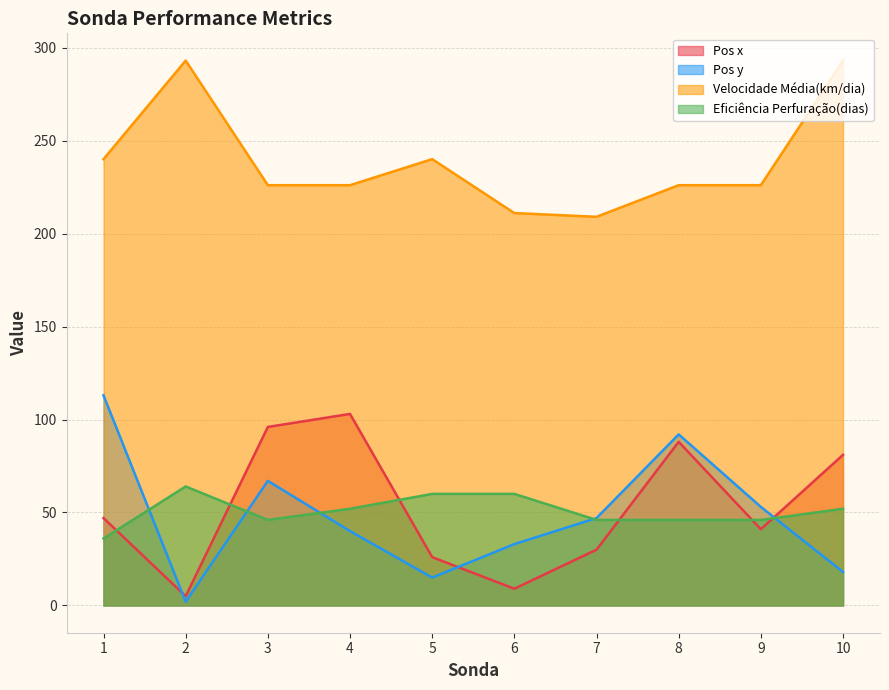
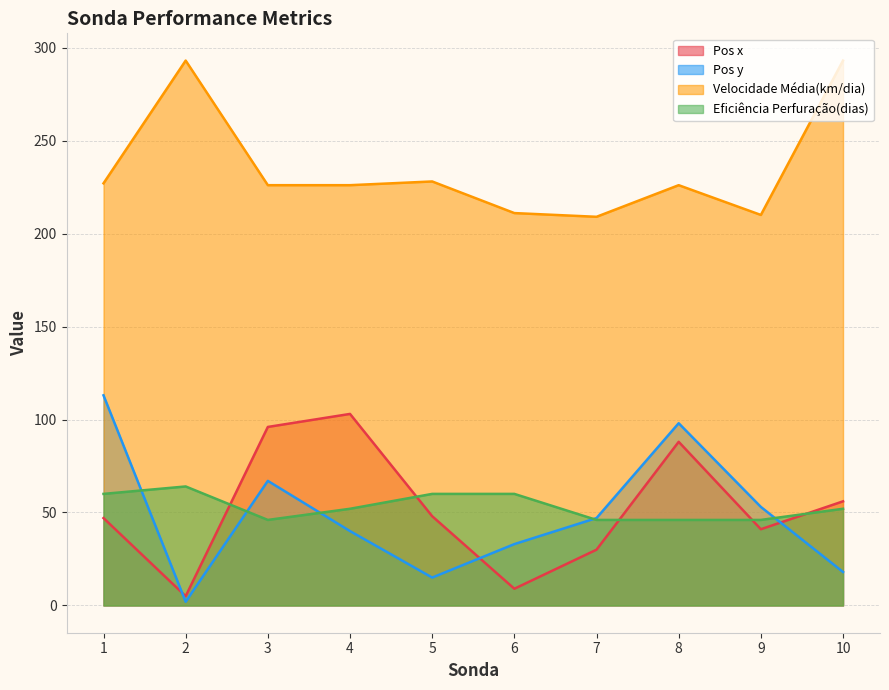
  {
    "Pos x": {
      "1": 47,
      "2": 5,
      "3": 96,
      "4": 103,
-     "5": 26,
+     "5": 48,
      "6": 9,
      "7": 30,
      "8": 88,
      "9": 41,
-     "10": 81
+     "10": 56
    },
    "Pos y": {
      "1": 113,
      "2": 2,
      "3": 67,
      "4": 40,
      "5": 15,
      "6": 33,
-     "8": 92,
+     "8": 98,
      "9": 53,
      "10": 18
    },
    "Velocidade Média(km/dia)": {
-     "1": 240,
+     "1": 227,
      "2": 293,
      "3": 226,
      "4": 226,
-     "5": 240,
+     "5": 228,
      "6": 211,
      "7": 209,
      "8": 226,
-     "9": 226
+     "9": 210
    },
    "Eficiência Perfuração(dias)": {
-     "1": 36,
+     "1": 60,
      "2": 64,
      "3": 46,
      "4": 52,
      "5": 60,
      "6": 60,
      "8": 46,
      "9": 46,
      "10": 52
    }
  }
